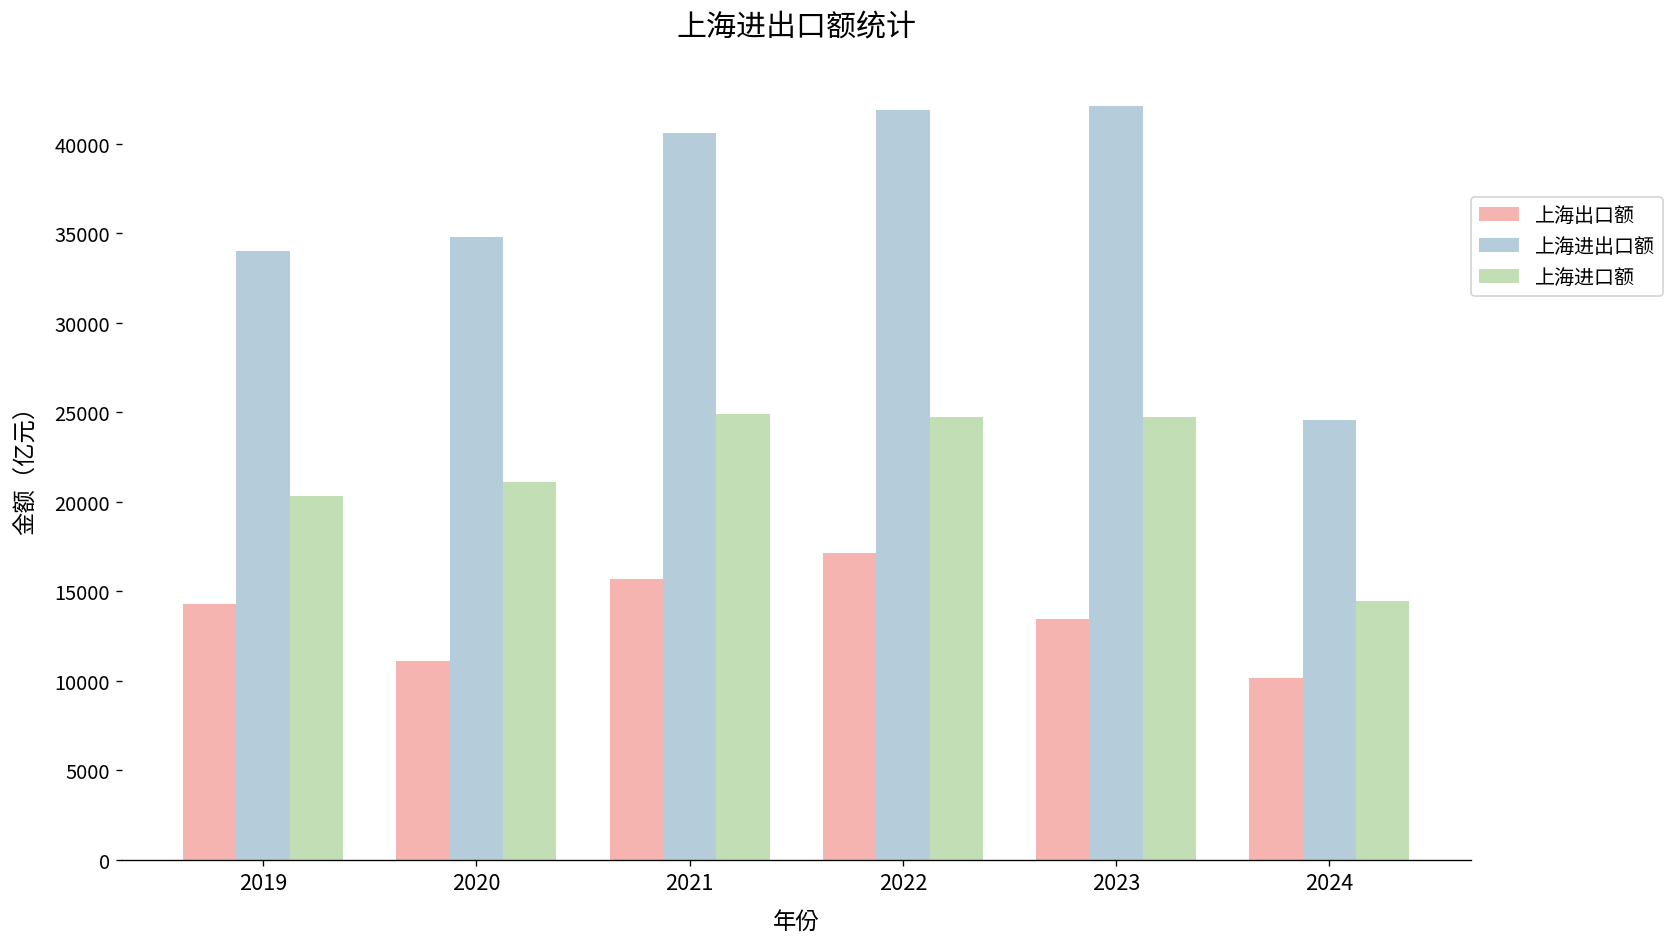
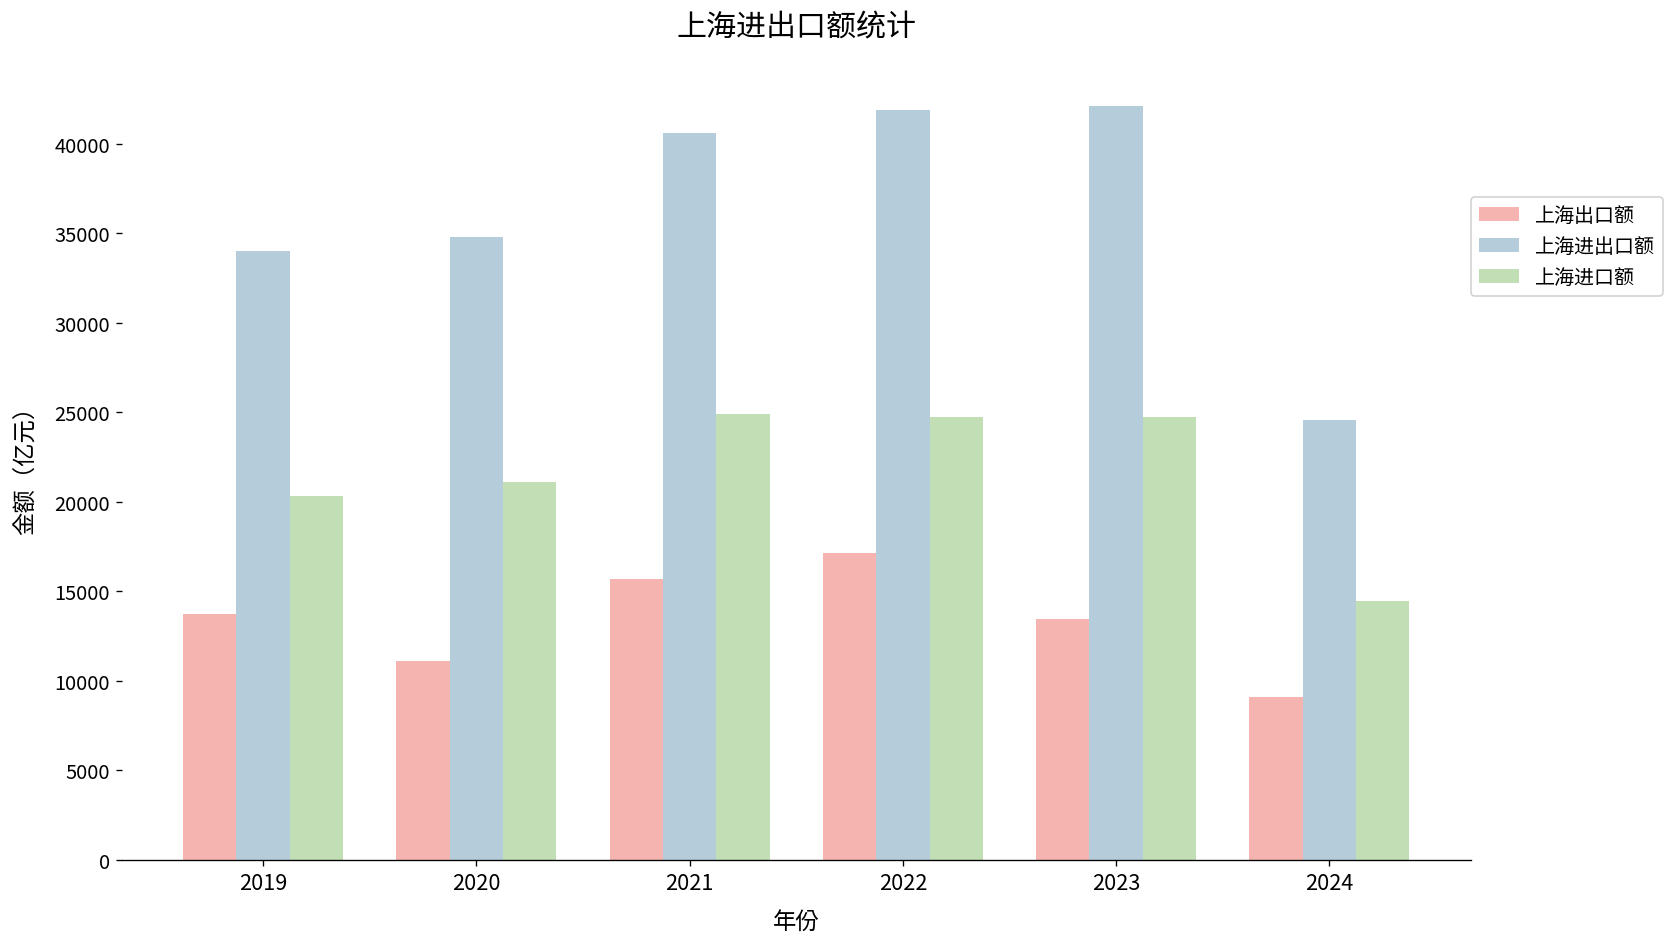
  {
    "上海出口额": {
-     "2019": 14300,
+     "2019": 13700,
      "2020": 11100,
      "2021": 15700,
      "2022": 17100,
      "2023": 13500,
-     "2024": 10100
+     "2024": 9100
    }
  }
